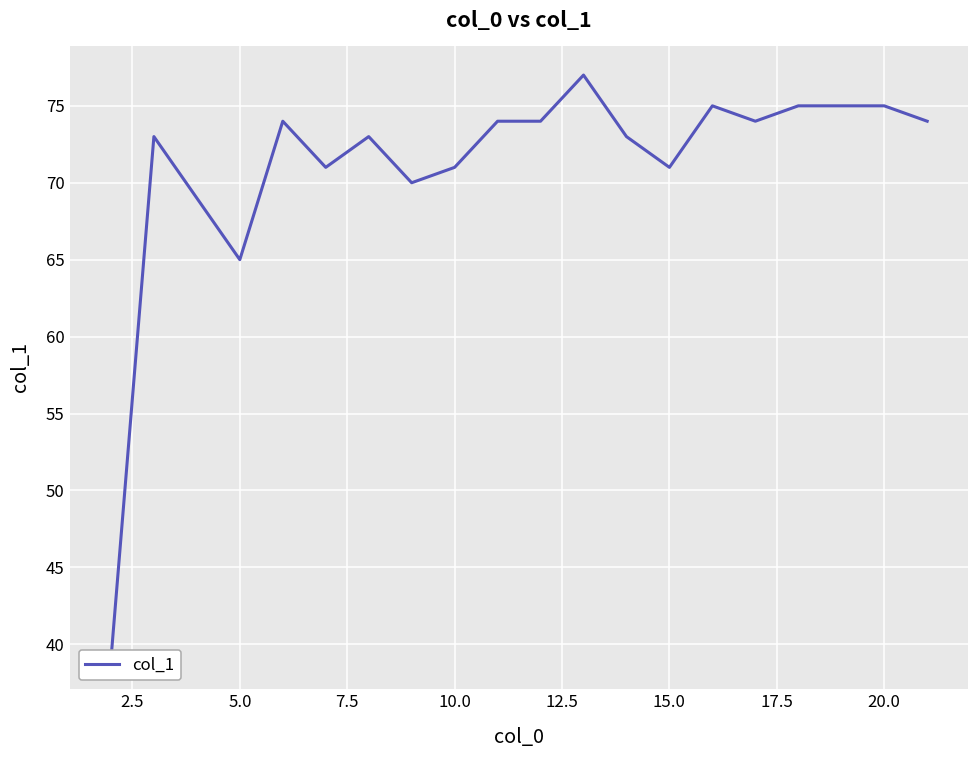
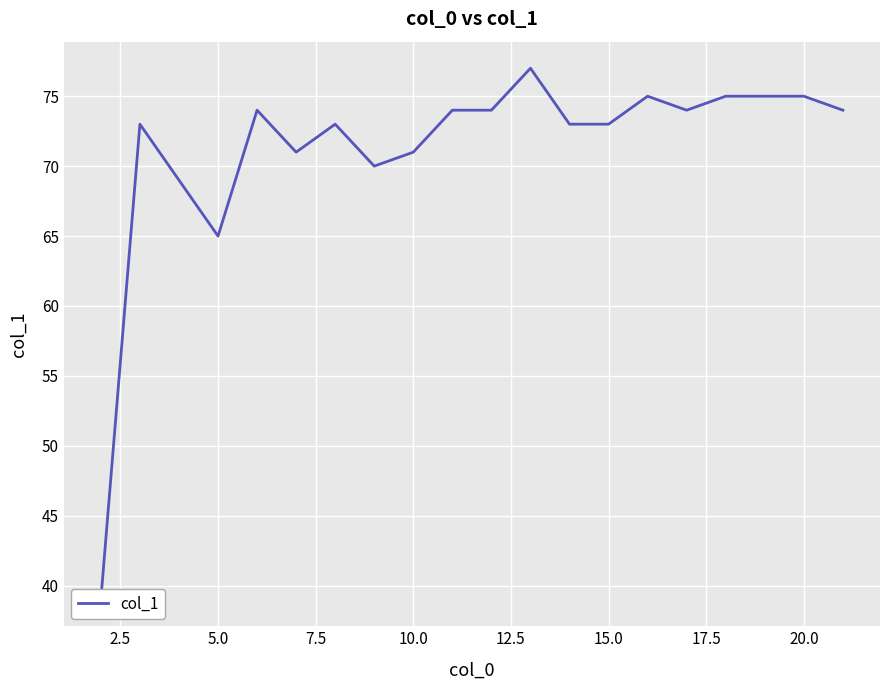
  {
    "5.0": 65,
    "10.0": 71,
-   "15.0": 71,
+   "15.0": 73,
    "20.0": 75
  }
